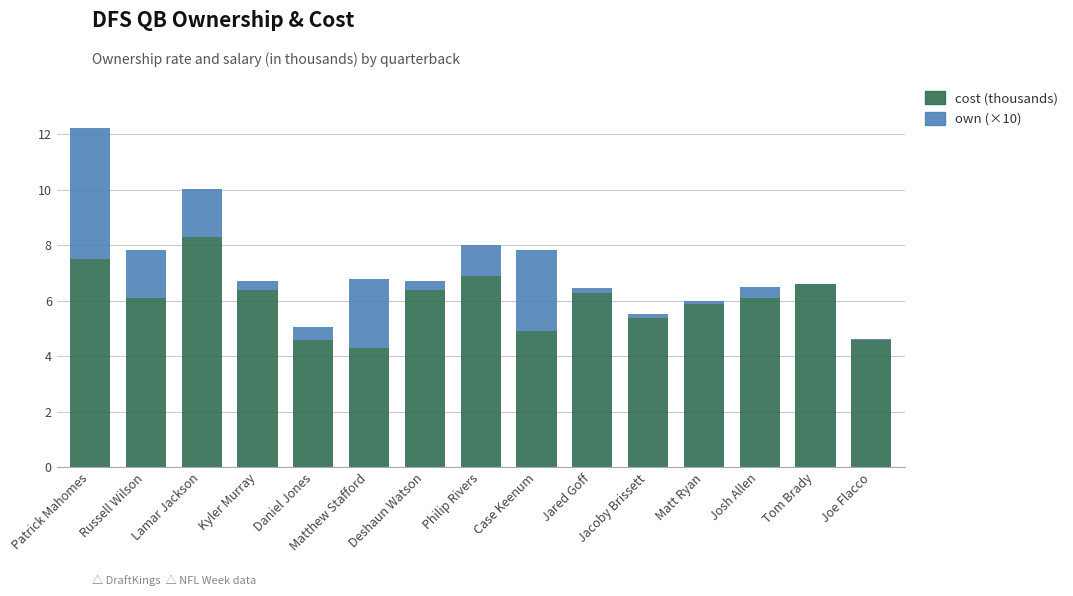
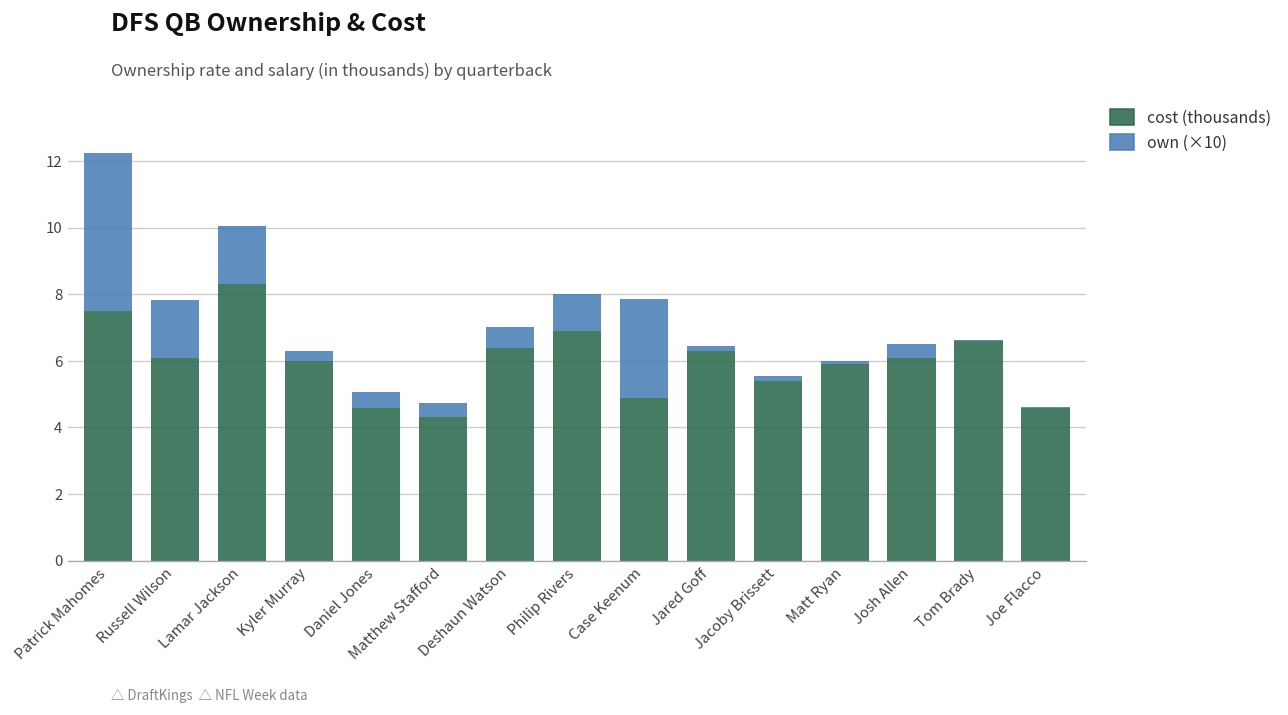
  {
    "cost (thousands)": {
      "Patrick Mahomes": 7.5,
      "Russell Wilson": 6.1,
      "Lamar Jackson": 8.3,
-     "Kyler Murray": 6.4,
+     "Kyler Murray": 6.0,
      "Daniel Jones": 4.6,
      "Matthew Stafford": 4.3,
      "Deshaun Watson": 6.4,
      "Philip Rivers": 6.9,
      "Case Keenum": 4.9,
      "Jared Goff": 6.3,
      "Jacoby Brissett": 5.4,
      "Matt Ryan": 5.9,
      "Josh Allen": 6.1,
      "Tom Brady": 6.6,
      "Joe Flacco": 4.6
    },
    "own (×10)": {
      "Patrick Mahomes": 4.7,
      "Russell Wilson": 1.7,
      "Lamar Jackson": 1.8,
      "Kyler Murray": 0.3,
      "Daniel Jones": 0.5,
-     "Matthew Stafford": 2.5,
-     "Deshaun Watson": 0.3,
+     "Matthew Stafford": 0.4,
+     "Deshaun Watson": 0.6,
      "Philip Rivers": 1.1,
      "Case Keenum": 2.9,
      "Jared Goff": 0.2,
      "Jacoby Brissett": 0.1,
      "Matt Ryan": 0.1,
      "Josh Allen": 0.4
    }
  }
